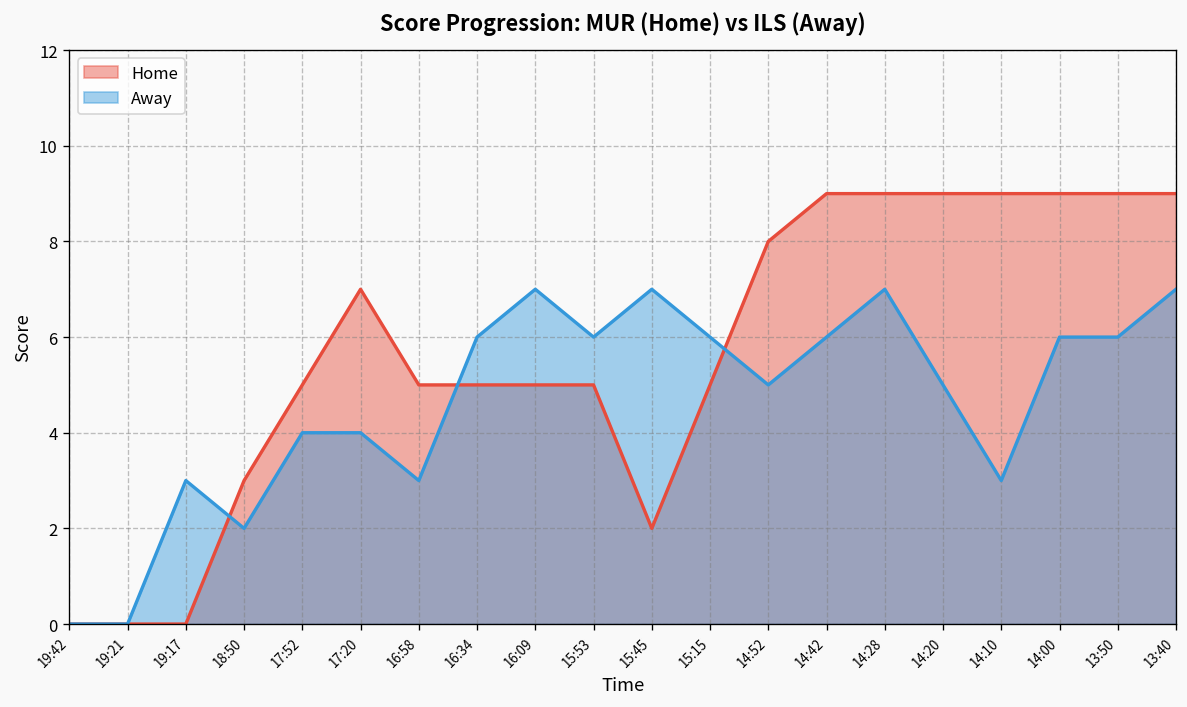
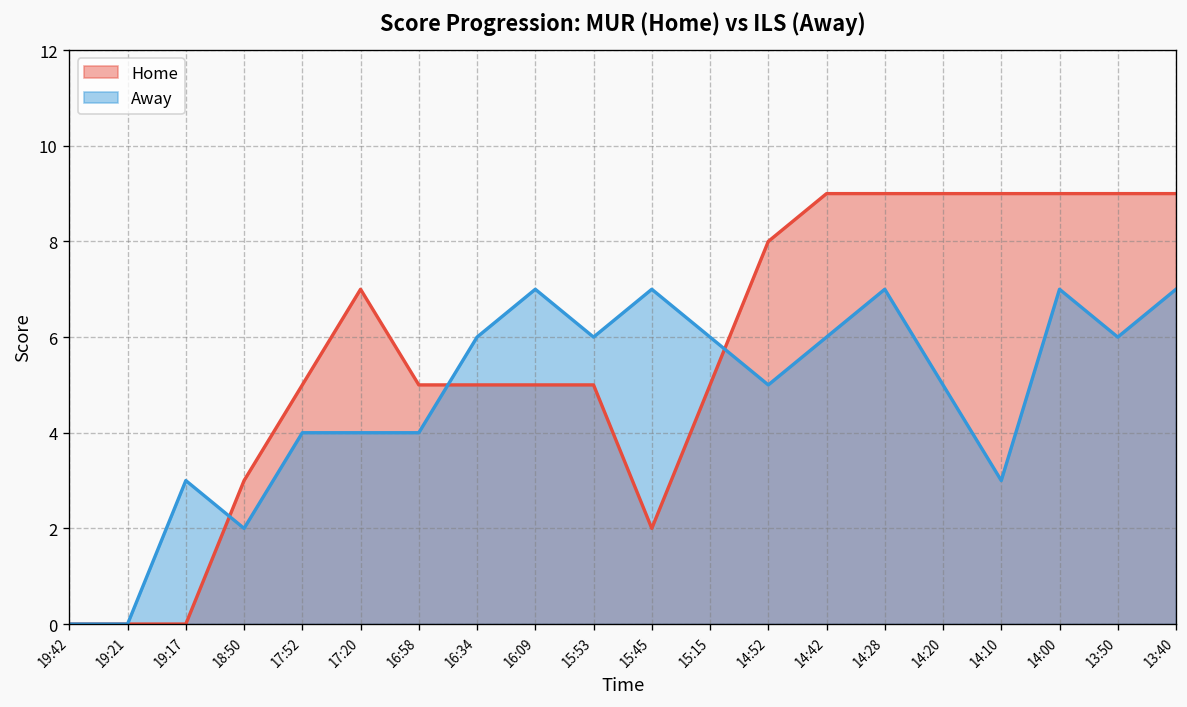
  {
    "Home": {
      "19:17": 0,
      "18:50": 3,
      "17:52": 5,
      "17:20": 7,
      "16:58": 5,
      "16:34": 5,
      "16:09": 5,
      "15:53": 5,
      "15:45": 2,
      "15:15": 5,
      "14:52": 8,
      "14:42": 9,
      "14:28": 9,
      "14:20": 9,
      "14:10": 9,
      "14:00": 9,
      "13:50": 9,
      "13:40": 9
    },
    "Away": {
      "19:17": 3,
      "18:50": 2,
      "17:52": 4,
      "17:20": 4,
-     "16:58": 3,
+     "16:58": 4,
      "16:34": 6,
      "16:09": 7,
      "15:53": 6,
      "15:45": 7,
      "15:15": 6,
      "14:52": 5,
      "14:42": 6,
      "14:28": 7,
      "14:20": 5,
      "14:10": 3,
-     "14:00": 6,
+     "14:00": 7,
      "13:50": 6,
      "13:40": 7
    }
  }
